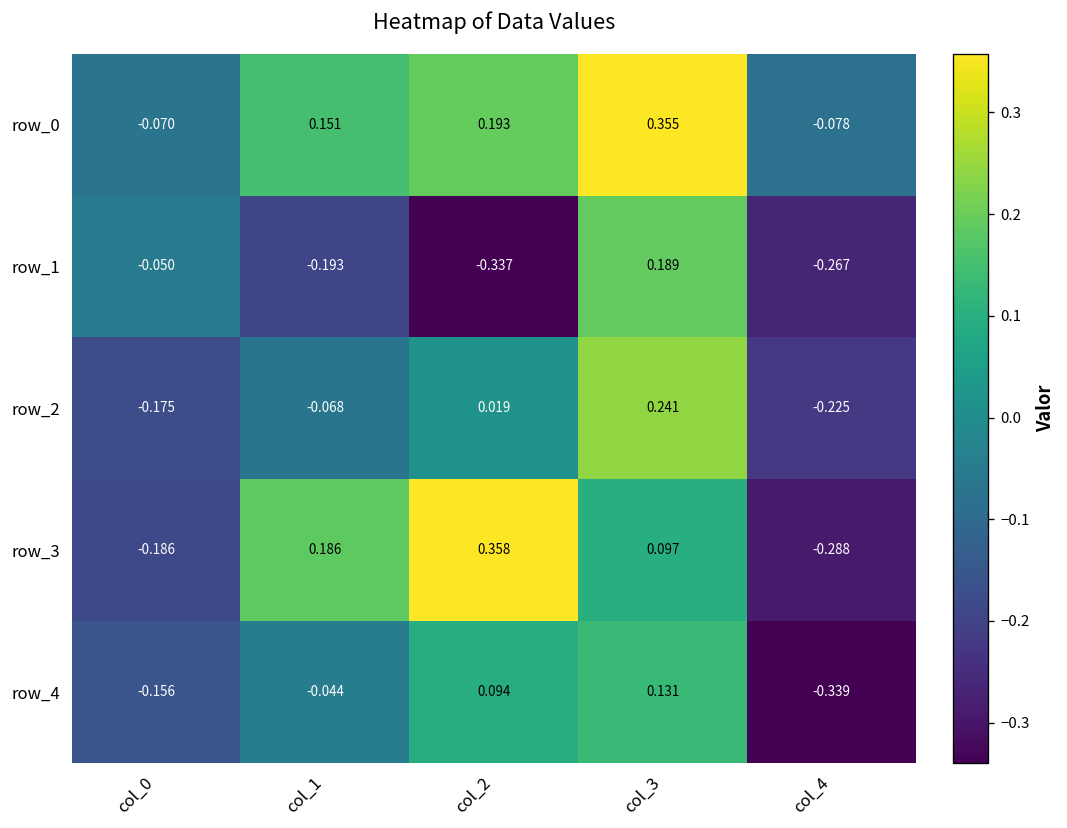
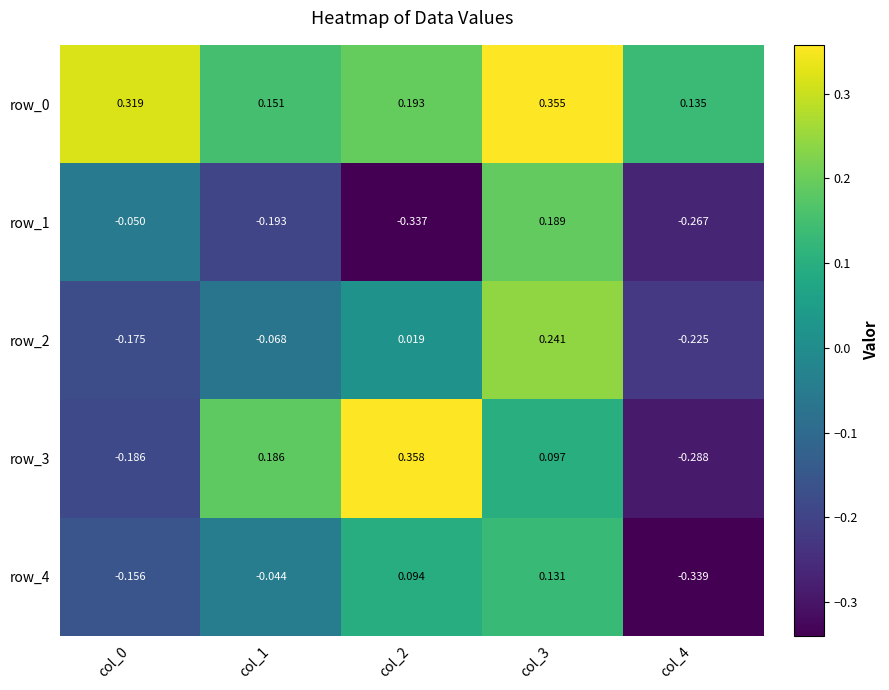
  {
    "row_0": {
-     "col_0": -0.070,
+     "col_0": 0.319,
      "col_1": 0.151,
      "col_2": 0.193,
      "col_3": 0.355,
-     "col_4": -0.078
+     "col_4": 0.135
    },
    "row_1": {
      "col_0": -0.050,
      "col_1": -0.193,
      "col_2": -0.337,
      "col_3": 0.189,
      "col_4": -0.267
    },
    "row_2": {
      "col_0": -0.175,
      "col_1": -0.068,
      "col_2": 0.019,
      "col_3": 0.241,
      "col_4": -0.225
    },
    "row_3": {
      "col_0": -0.186,
      "col_1": 0.186,
      "col_2": 0.358,
      "col_3": 0.097,
      "col_4": -0.288
    },
    "row_4": {
      "col_0": -0.156,
      "col_1": -0.044,
      "col_2": 0.094,
      "col_3": 0.131,
      "col_4": -0.339
    }
  }
